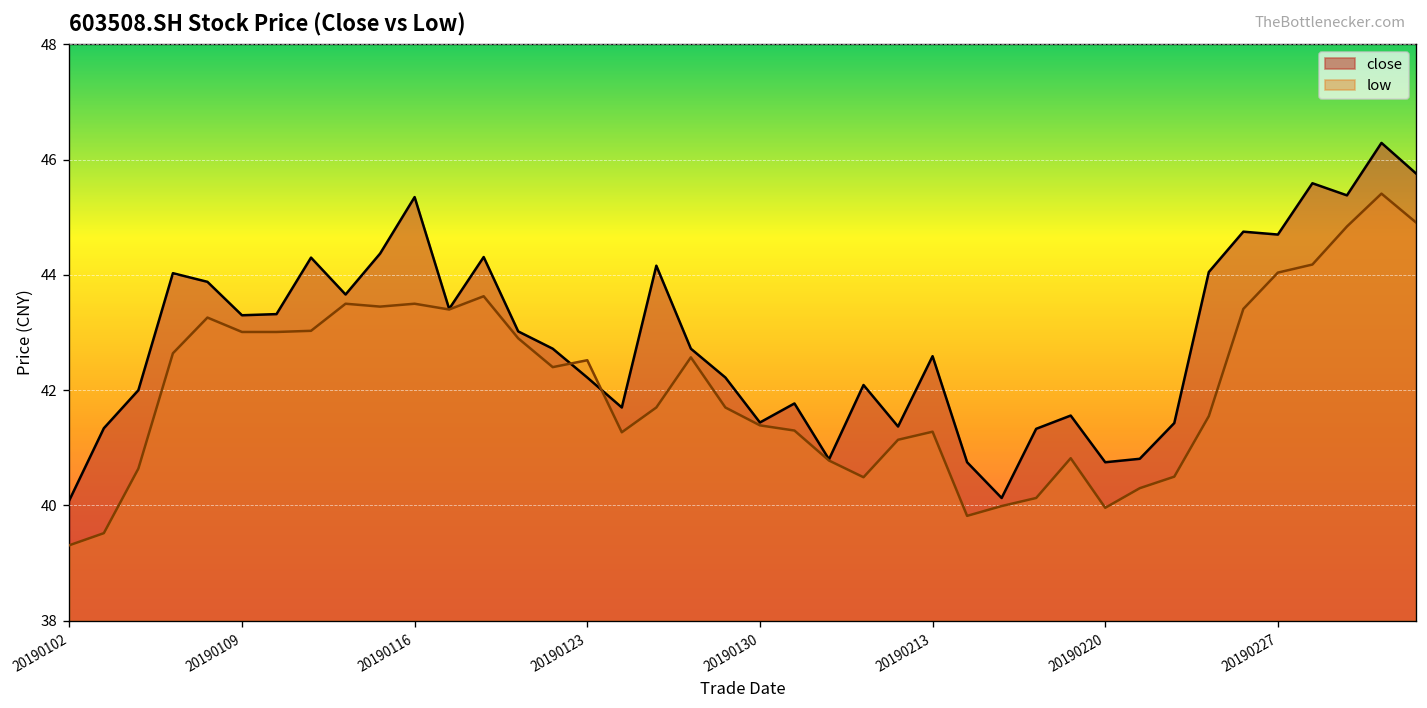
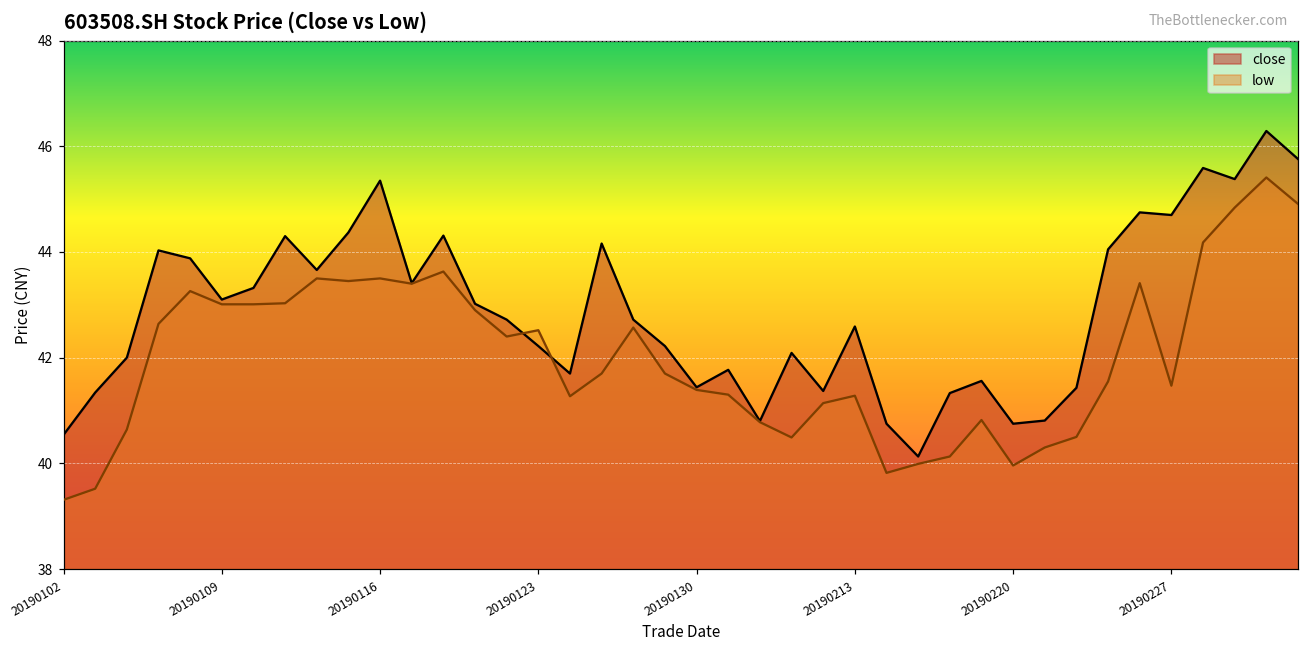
  {
    "close": {
-     "20190102": 40.1,
-     "20190109": 43.3,
+     "20190102": 40.5,
+     "20190109": 43.1,
      "20190116": 45.4,
      "20190123": 42.2,
      "20190213": 42.6,
      "20190220": 40.8,
      "20190227": 44.7
    },
    "low": {
      "20190102": 39.3,
      "20190109": 43.0,
      "20190116": 43.5,
      "20190123": 42.5,
      "20190213": 41.3,
      "20190220": 40.0,
-     "20190227": 44.0
+     "20190227": 41.5
    }
  }
